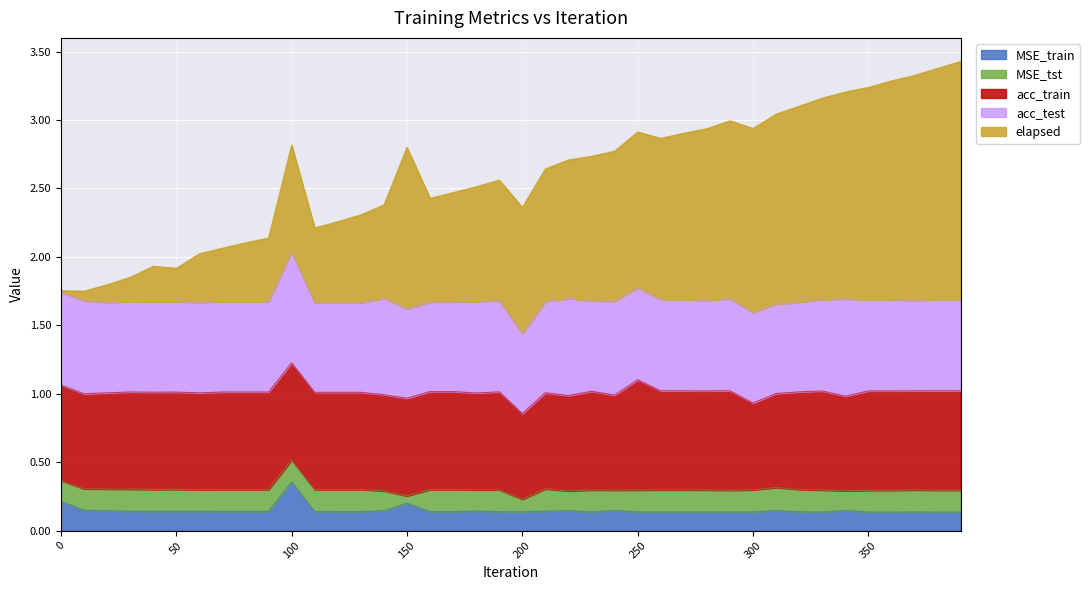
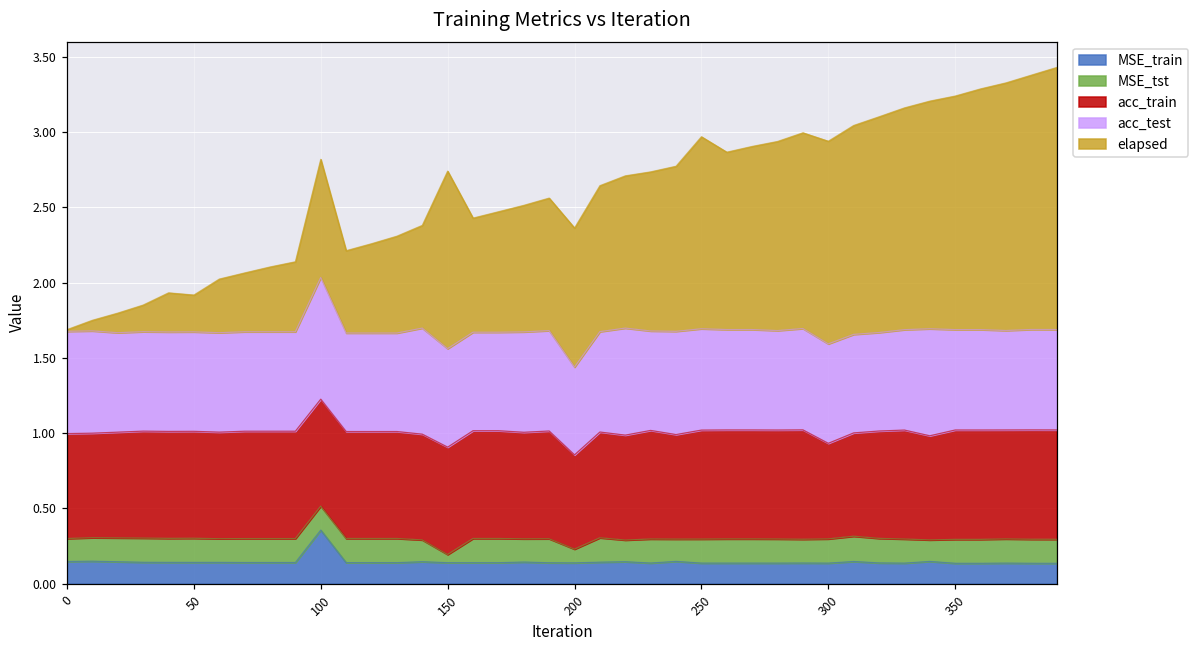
  {
    "MSE_train": {
-     "0": 0.21,
+     "0": 0.15,
      "50": 0.14,
      "100": 0.36,
-     "150": 0.20,
+     "150": 0.14,
      "200": 0.14,
      "250": 0.14,
      "300": 0.14,
      "350": 0.14
    },
    "MSE_tst": {
      "0": 0.15,
      "50": 0.16,
      "100": 0.16,
      "150": 0.05,
      "200": 0.09,
      "250": 0.16,
      "300": 0.16,
      "350": 0.16
    },
    "acc_train": {
      "0": 0.70,
      "50": 0.71,
      "100": 0.71,
      "150": 0.71,
      "200": 0.63,
-     "250": 0.81,
+     "250": 0.72,
      "300": 0.63,
      "350": 0.73
    },
    "acc_test": {
      "50": 0.66,
      "100": 0.81,
      "150": 0.65,
      "200": 0.58,
      "250": 0.67,
      "300": 0.66,
      "350": 0.67
    },
    "elapsed": {
      "50": 0.24,
      "100": 0.78,
      "150": 1.18,
      "200": 0.92,
-     "250": 1.14,
+     "250": 1.28,
      "300": 1.35,
      "350": 1.55
    }
  }
